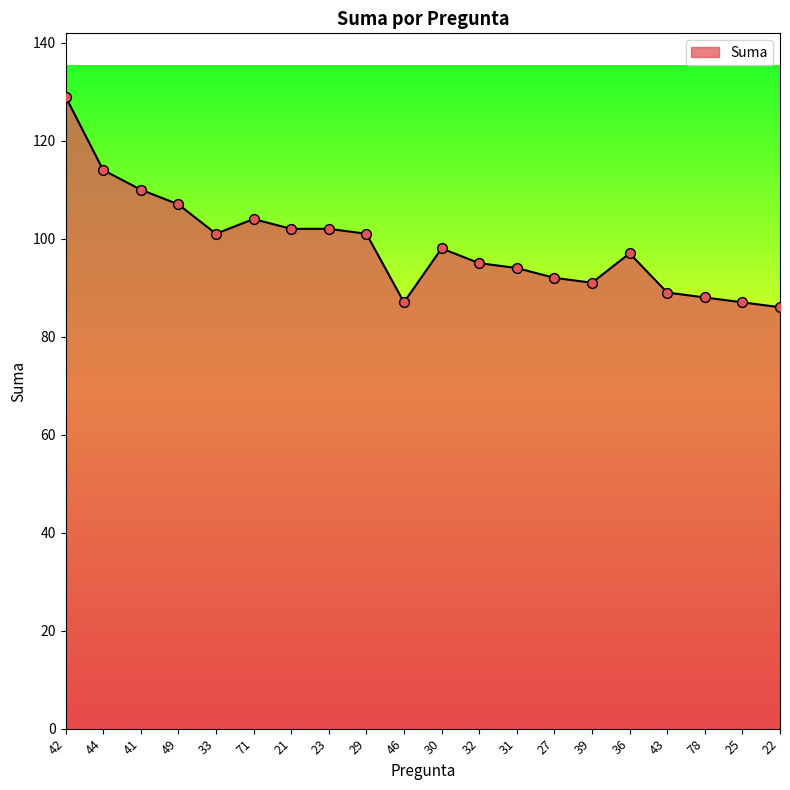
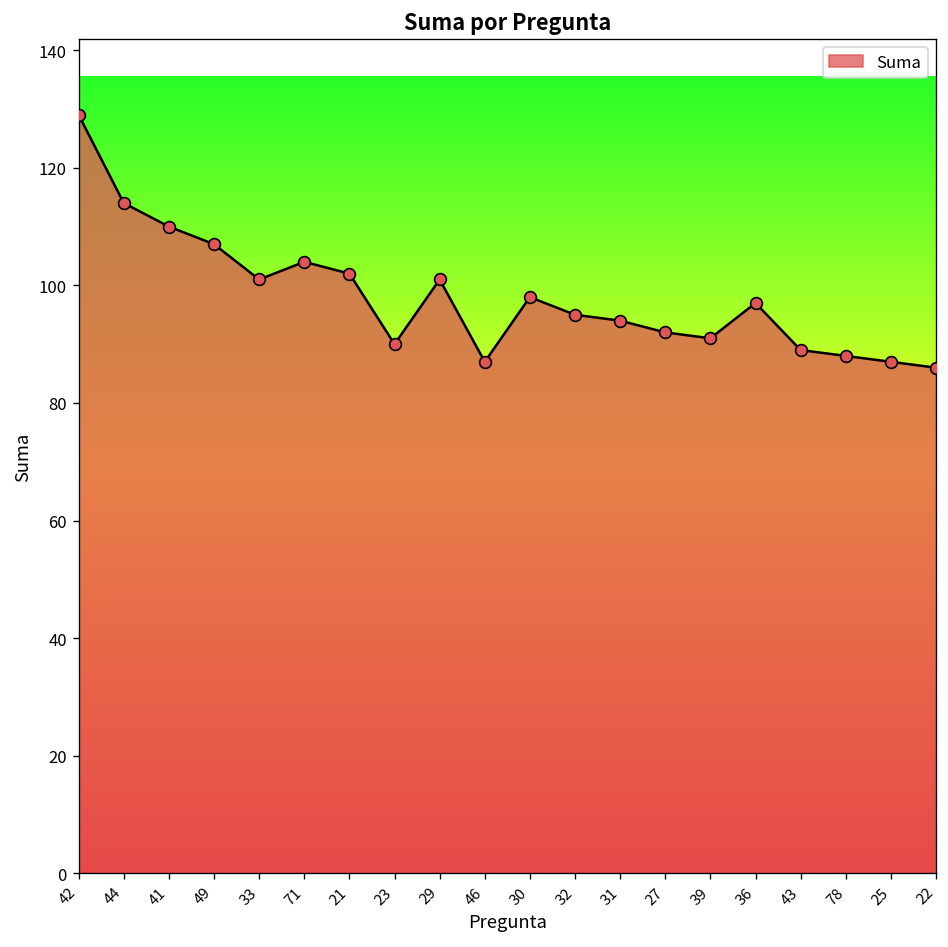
  {
    "42": 129,
    "44": 114,
    "41": 110,
    "49": 107,
    "33": 101,
    "71": 104,
    "21": 102,
-   "23": 102,
+   "23": 90,
    "29": 101,
    "46": 87,
    "30": 98,
    "32": 95,
    "31": 94,
    "27": 92,
    "39": 91,
    "36": 97,
    "43": 89,
    "78": 88,
    "25": 87,
    "22": 86
  }
